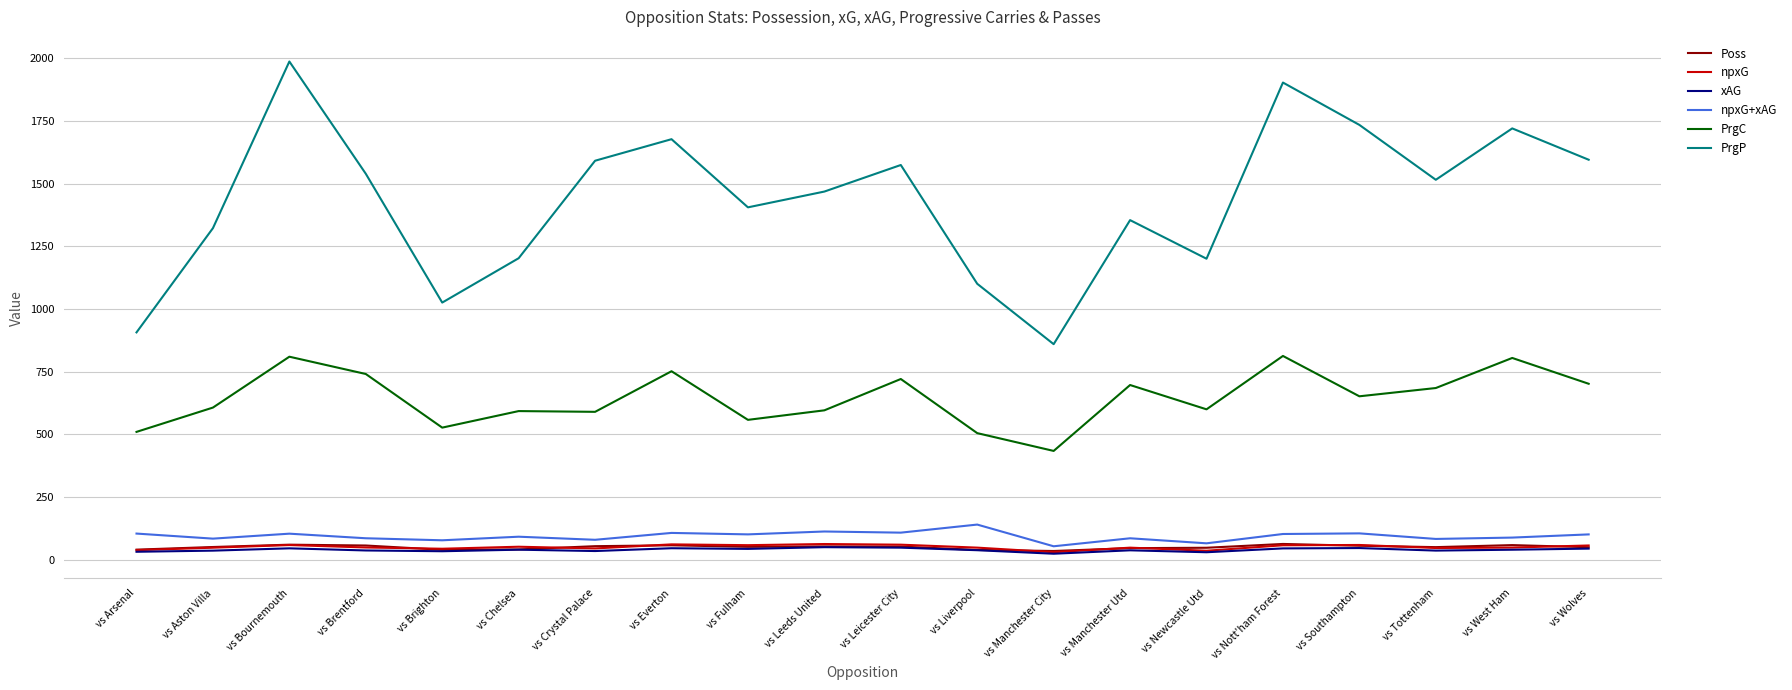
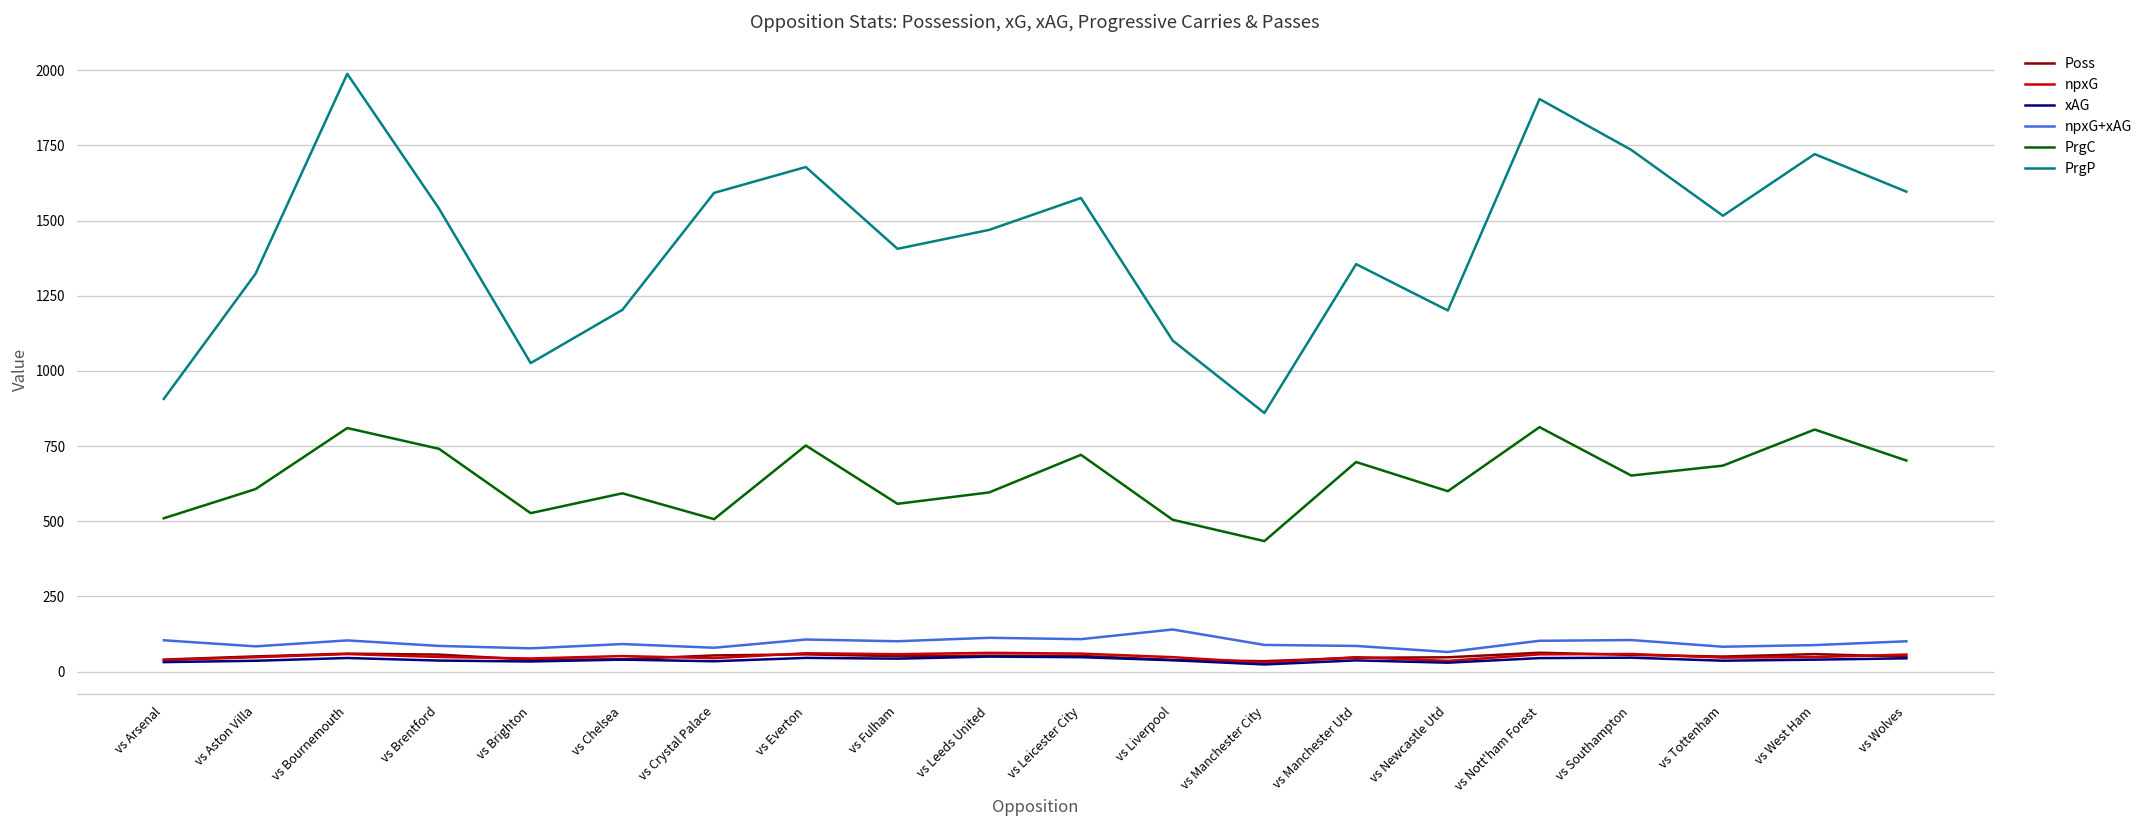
  {
    "Poss": {
      "vs Newcastle Utd": 50
    },
    "npxG": {
      "vs Chelsea": 50
    },
    "xAG": {
      "vs Aston Villa": 40,
      "vs Bournemouth": 50,
      "vs Brentford": 40,
      "vs Crystal Palace": 30,
      "vs Everton": 50,
      "vs Nott'ham Forest": 50,
      "vs Tottenham": 40
    },
    "npxG+xAG": {
      "vs Arsenal": 100,
      "vs Aston Villa": 80,
      "vs Bournemouth": 100,
      "vs Brentford": 90,
      "vs Brighton": 80,
      "vs Chelsea": 90,
      "vs Crystal Palace": 80,
      "vs Everton": 110,
      "vs Fulham": 100,
      "vs Leeds United": 110,
      "vs Leicester City": 110,
      "vs Liverpool": 140,
-     "vs Manchester City": 50,
+     "vs Manchester City": 90,
      "vs Manchester Utd": 90,
      "vs Newcastle Utd": 70,
      "vs Nott'ham Forest": 100,
      "vs Southampton": 110,
      "vs Tottenham": 80,
      "vs West Ham": 90,
      "vs Wolves": 100
    },
    "PrgC": {
      "vs Arsenal": 510,
      "vs Aston Villa": 610,
      "vs Bournemouth": 810,
      "vs Brentford": 740,
      "vs Brighton": 530,
      "vs Chelsea": 590,
-     "vs Crystal Palace": 590,
+     "vs Crystal Palace": 510,
      "vs Everton": 750,
      "vs Fulham": 560,
      "vs Leeds United": 600,
      "vs Leicester City": 720,
      "vs Liverpool": 510,
      "vs Manchester City": 430,
      "vs Manchester Utd": 700,
      "vs Newcastle Utd": 600,
      "vs Nott'ham Forest": 810,
      "vs Southampton": 650,
      "vs Tottenham": 690,
      "vs West Ham": 810,
      "vs Wolves": 700
    },
    "PrgP": {
      "vs Arsenal": 910,
      "vs Aston Villa": 1320,
      "vs Bournemouth": 1990,
      "vs Brentford": 1540,
      "vs Brighton": 1030,
      "vs Chelsea": 1200,
      "vs Crystal Palace": 1590,
      "vs Everton": 1680,
      "vs Fulham": 1410,
      "vs Leeds United": 1470,
      "vs Leicester City": 1580,
      "vs Liverpool": 1100,
      "vs Manchester City": 860,
      "vs Manchester Utd": 1360,
      "vs Newcastle Utd": 1200,
      "vs Nott'ham Forest": 1900,
      "vs Southampton": 1740,
      "vs Tottenham": 1520,
      "vs West Ham": 1720,
      "vs Wolves": 1600
    }
  }
